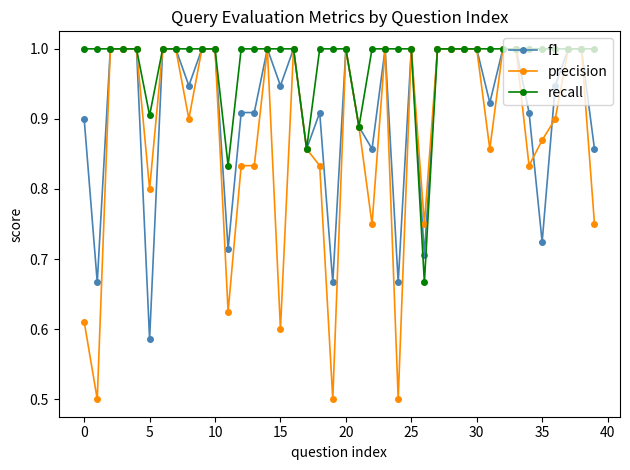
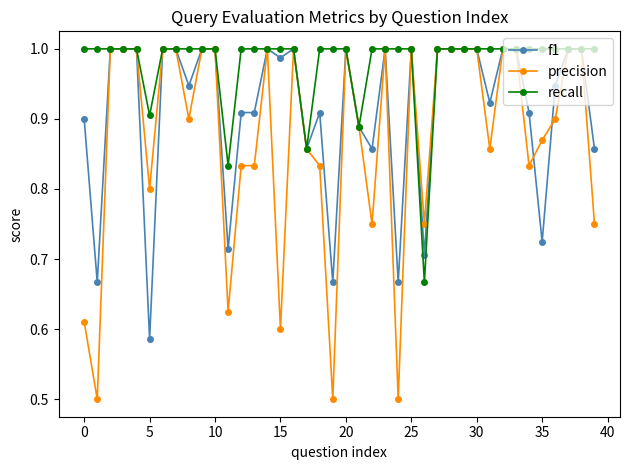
  {
    "f1": {
      "0": 0.90,
      "5": 0.59,
-     "15": 0.95,
+     "15": 0.99,
      "35": 0.72
    },
    "precision": {
      "0": 0.61,
      "5": 0.80,
      "15": 0.60,
      "35": 0.87
    },
    "recall": {
      "0": 1.00,
      "5": 0.91,
      "15": 1.00
    }
  }
